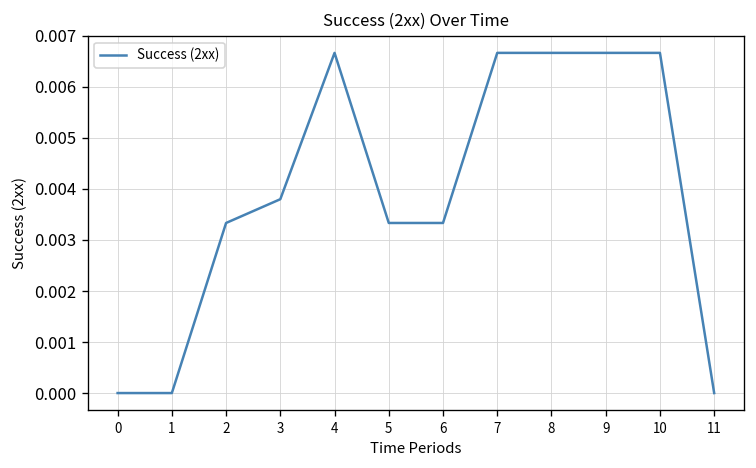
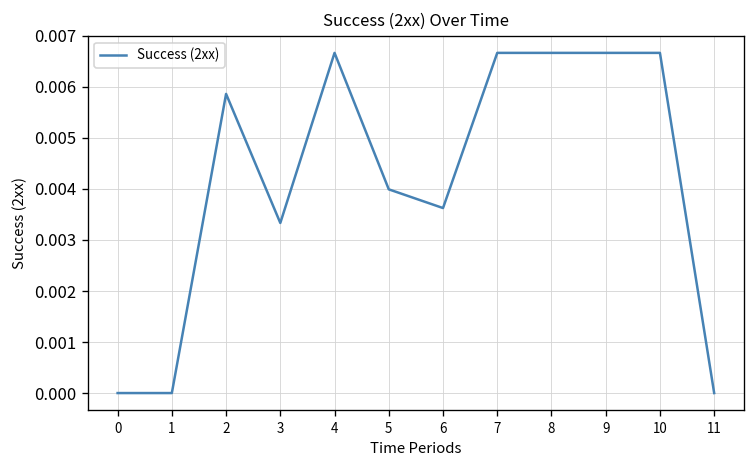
  {
    "0": 0.0000,
    "1": 0.0000,
-   "2": 0.0033,
-   "3": 0.0038,
+   "2": 0.0059,
+   "3": 0.0033,
    "4": 0.0067,
-   "5": 0.0033,
-   "6": 0.0033,
+   "5": 0.0040,
+   "6": 0.0036,
    "7": 0.0067,
    "8": 0.0067,
    "9": 0.0067,
    "10": 0.0067,
    "11": 0.0000
  }
